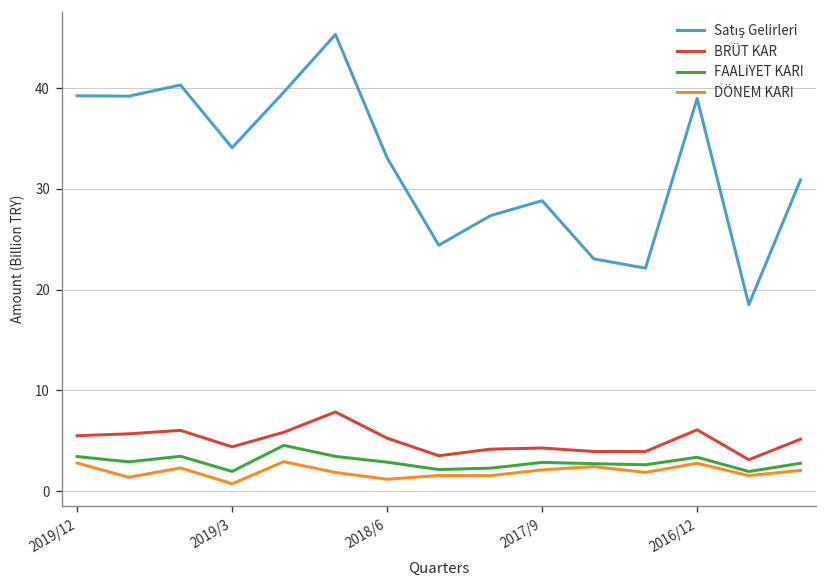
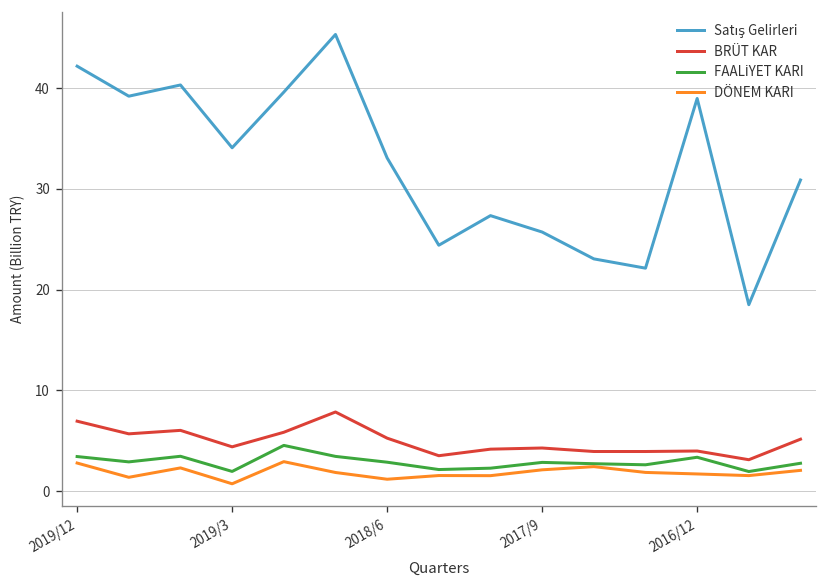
  {
    "Satış Gelirleri": {
-     "2019/12": 39,
+     "2019/12": 42,
      "2019/3": 34,
      "2018/6": 33,
-     "2017/9": 29,
+     "2017/9": 26,
      "2016/12": 39
    },
    "BRÜT KAR": {
-     "2019/12": 5,
+     "2019/12": 7,
      "2019/3": 4,
      "2018/6": 5,
      "2017/9": 4,
-     "2016/12": 6
+     "2016/12": 4
    },
    "FAALİYET KARI": {
      "2019/12": 3,
      "2019/3": 2,
      "2018/6": 3,
      "2017/9": 3,
      "2016/12": 3
    },
    "DÖNEM KARI": {
      "2019/12": 3,
      "2019/3": 1,
      "2018/6": 1,
      "2017/9": 2,
-     "2016/12": 3
+     "2016/12": 2
    }
  }
